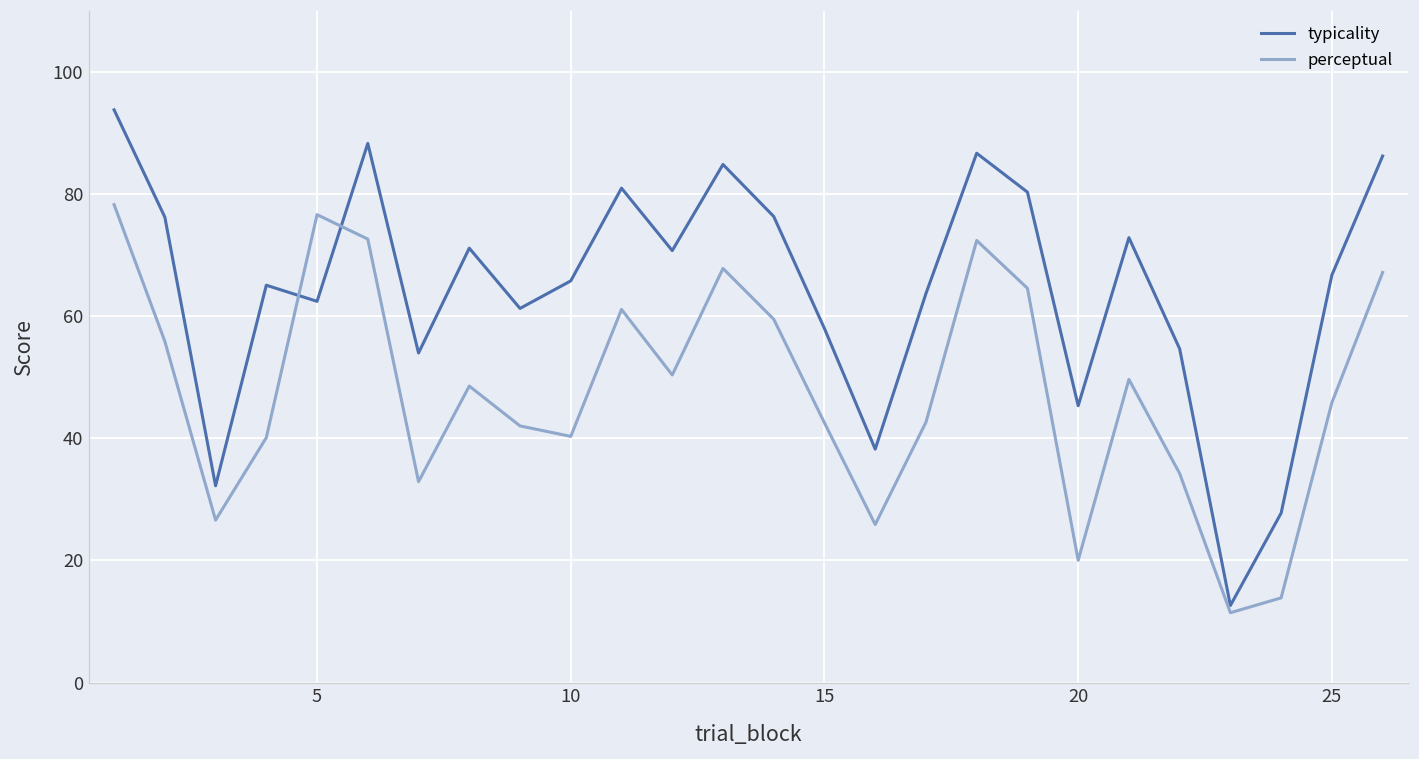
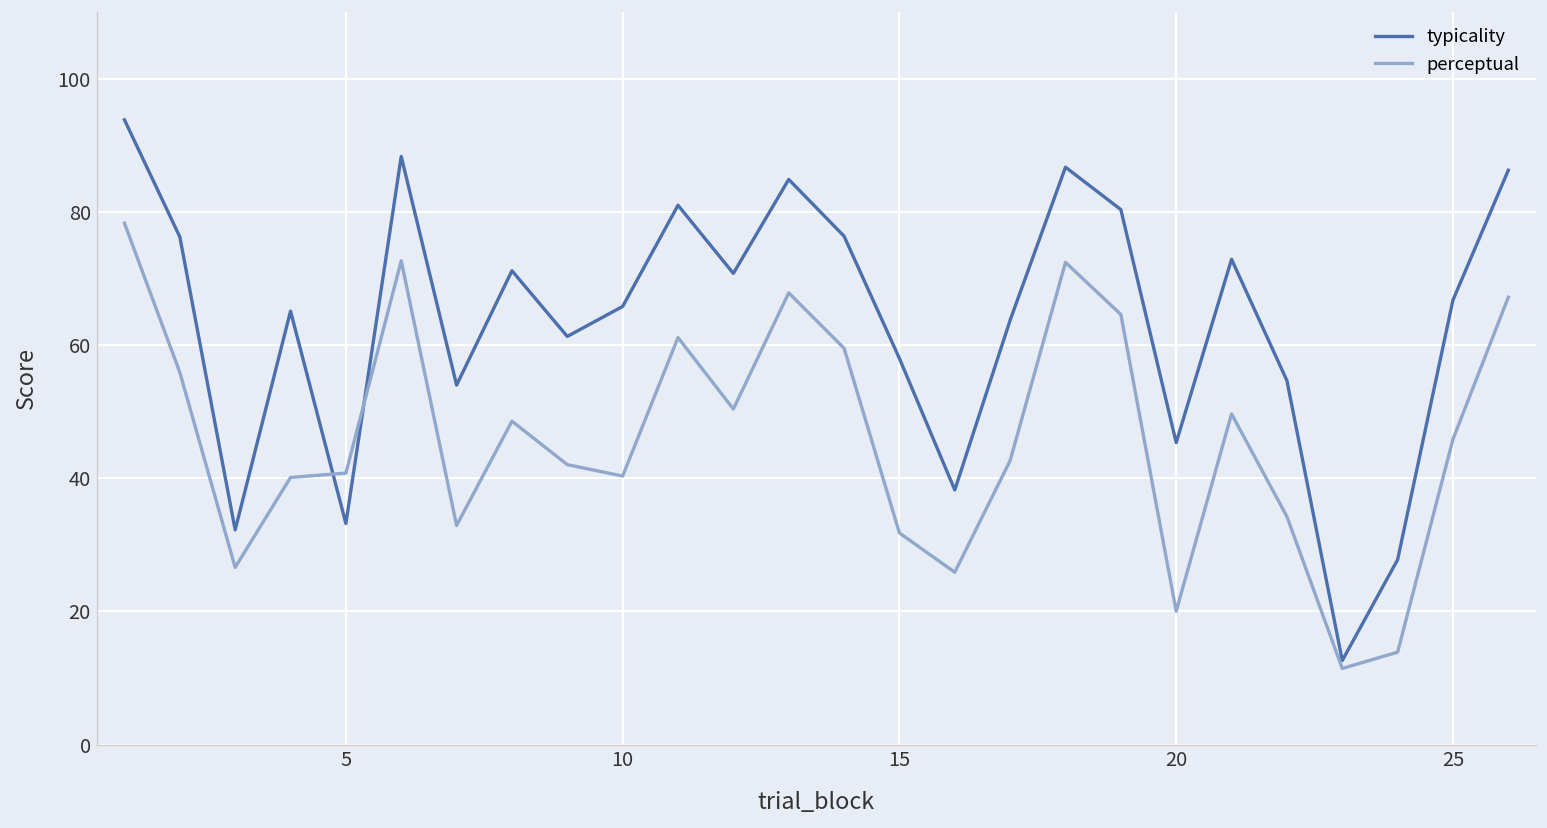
  {
    "typicality": {
-     "5": 62,
+     "5": 33,
      "10": 66,
      "15": 58,
      "20": 45,
      "25": 67
    },
    "perceptual": {
-     "5": 77,
+     "5": 41,
      "10": 40,
-     "15": 43,
+     "15": 32,
      "20": 20,
      "25": 46
    }
  }
